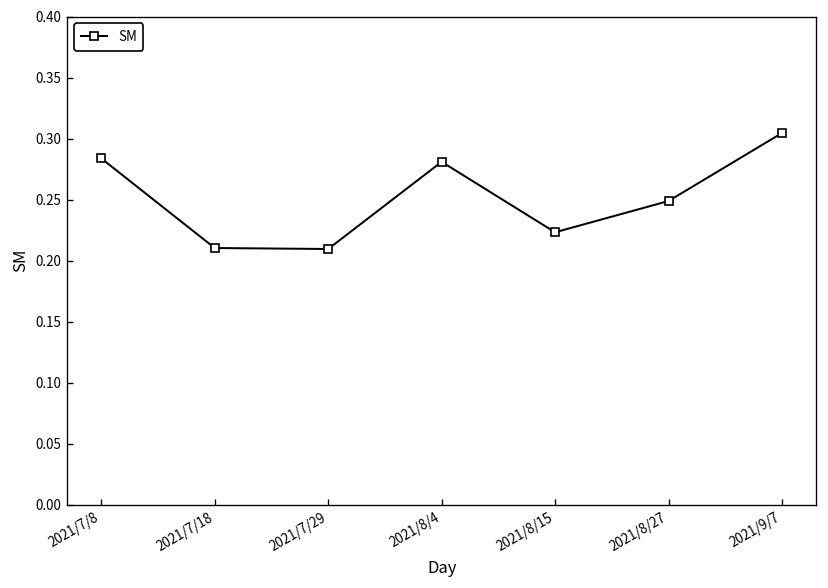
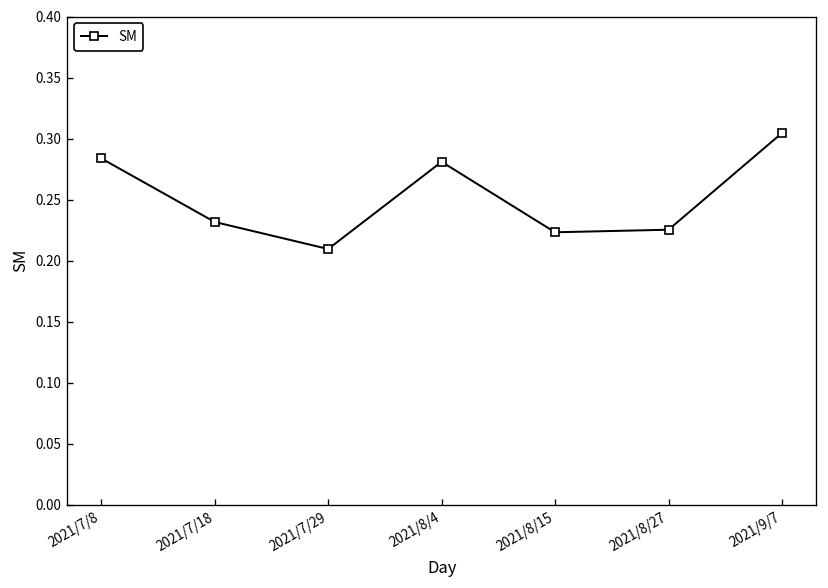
  {
    "2021/7/8": 0.284,
-   "2021/7/18": 0.210,
+   "2021/7/18": 0.232,
    "2021/7/29": 0.210,
    "2021/8/4": 0.281,
    "2021/8/15": 0.223,
-   "2021/8/27": 0.249,
+   "2021/8/27": 0.225,
    "2021/9/7": 0.305
  }
